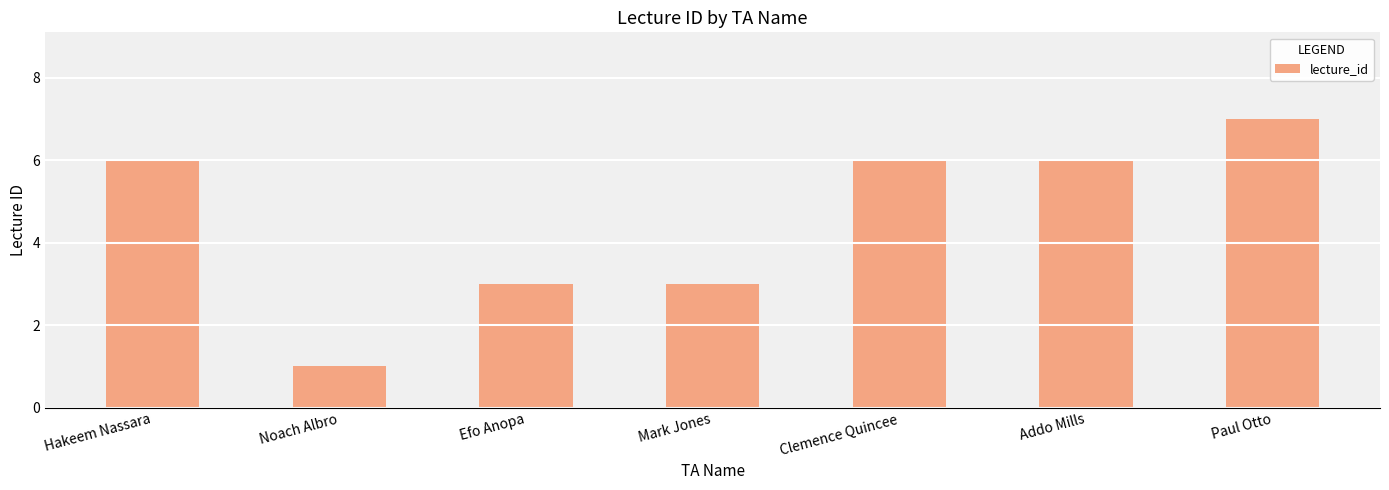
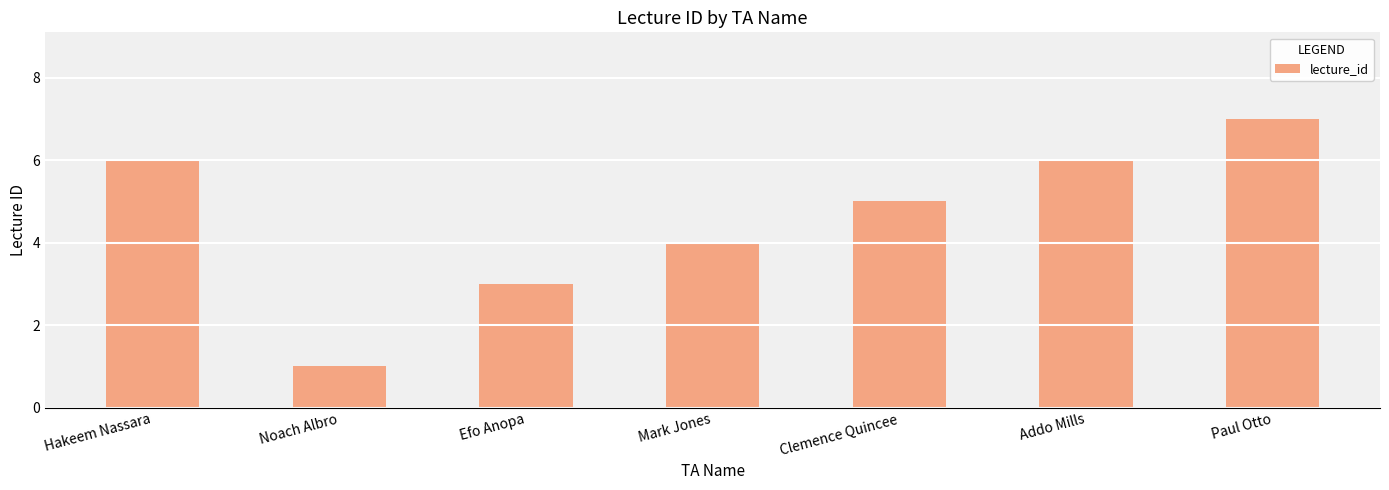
  {
    "Hakeem Nassara": 6,
    "Noach Albro": 1,
    "Efo Anopa": 3,
-   "Mark Jones": 3,
-   "Clemence Quincee": 6,
+   "Mark Jones": 4,
+   "Clemence Quincee": 5,
    "Addo Mills": 6,
    "Paul Otto": 7
  }
